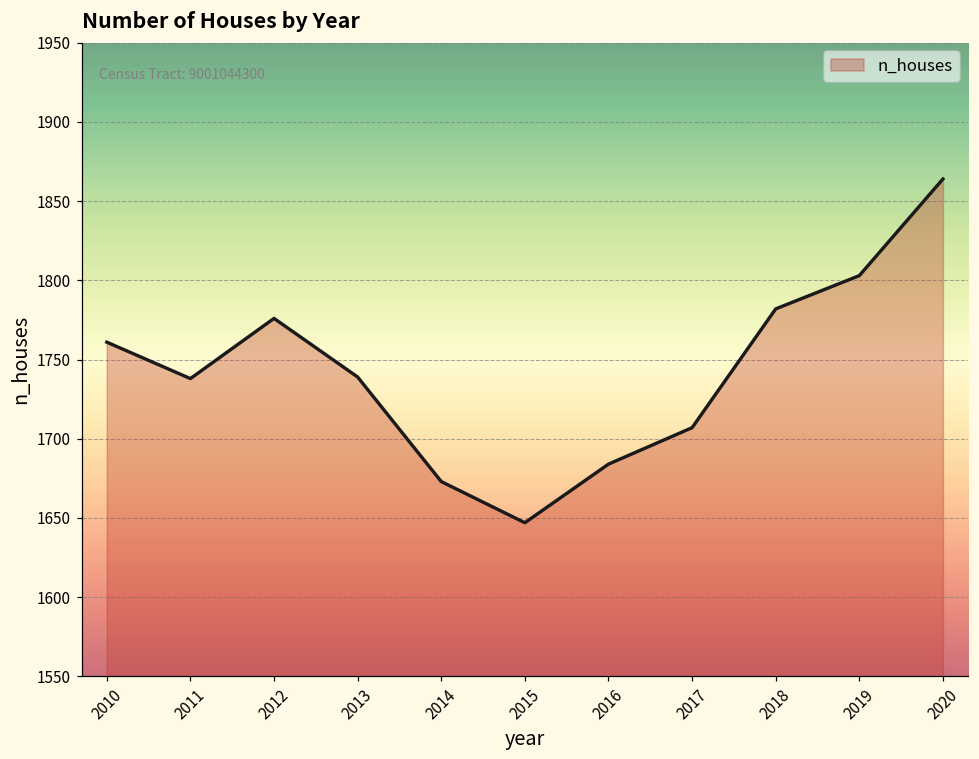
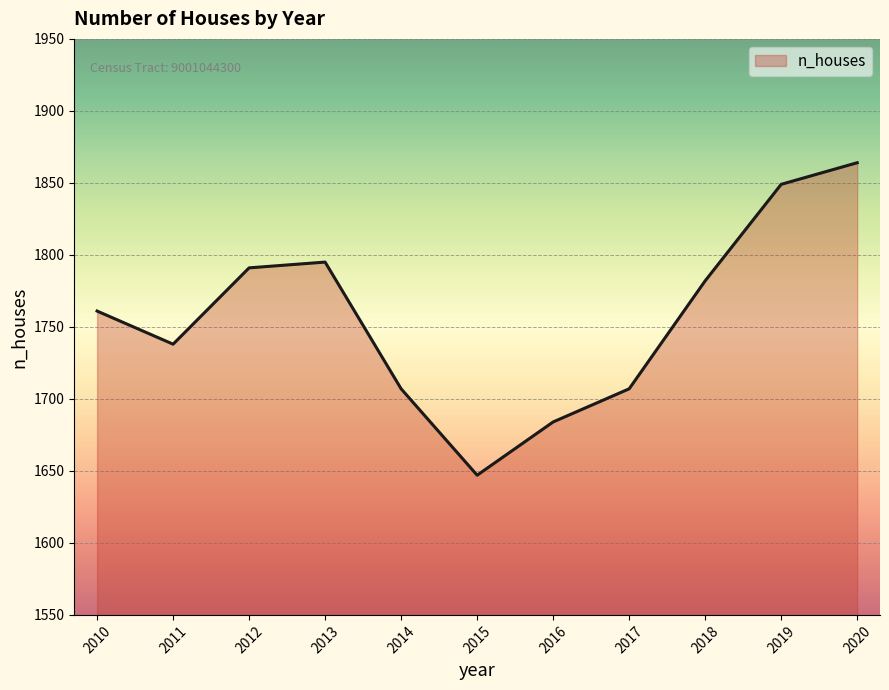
  {
    "2010": 1761,
    "2011": 1738,
-   "2012": 1776,
-   "2013": 1739,
-   "2014": 1673,
+   "2012": 1791,
+   "2013": 1795,
+   "2014": 1707,
    "2015": 1647,
    "2016": 1684,
    "2017": 1707,
    "2018": 1782,
-   "2019": 1803,
+   "2019": 1849,
    "2020": 1864
  }
